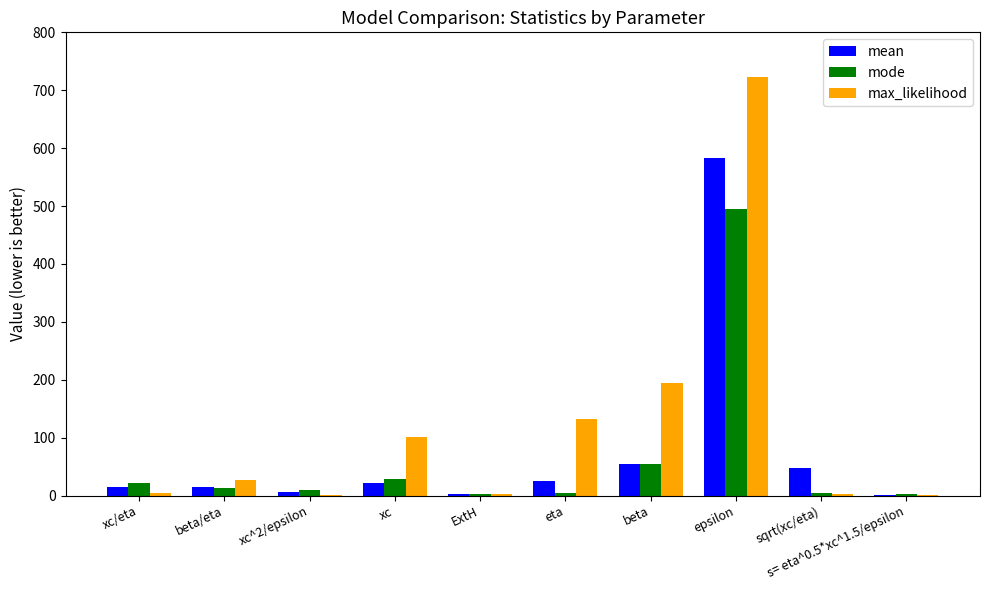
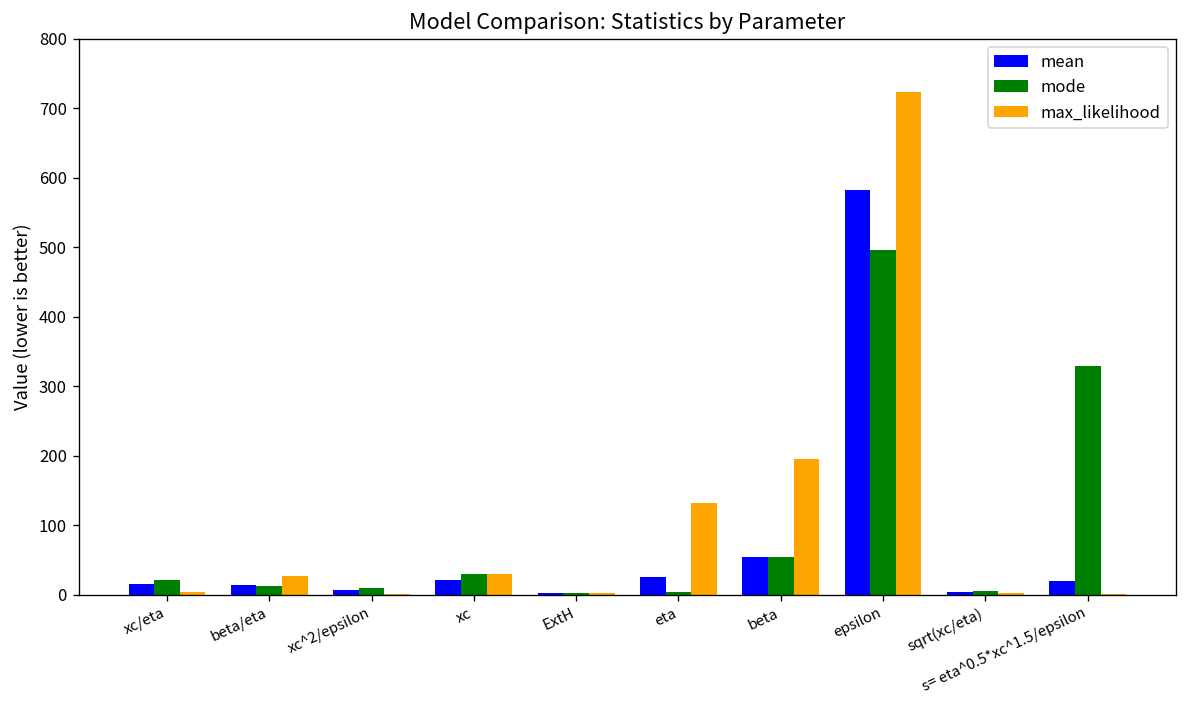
  {
    "mean": {
      "xc/eta": 20,
      "beta/eta": 10,
      "xc^2/epsilon": 10,
      "xc": 20,
      "eta": 30,
      "beta": 50,
      "epsilon": 580,
-     "sqrt(xc/eta)": 50,
-     "s= eta^0.5*xc^1.5/epsilon": 0
+     "sqrt(xc/eta)": 0,
+     "s= eta^0.5*xc^1.5/epsilon": 20
    },
    "mode": {
      "xc/eta": 20,
      "beta/eta": 10,
      "xc^2/epsilon": 10,
      "xc": 30,
      "beta": 50,
      "epsilon": 500,
      "sqrt(xc/eta)": 0,
-     "s= eta^0.5*xc^1.5/epsilon": 0
+     "s= eta^0.5*xc^1.5/epsilon": 330
    },
    "max_likelihood": {
      "beta/eta": 30,
-     "xc": 100,
+     "xc": 30,
      "eta": 130,
      "beta": 200,
      "epsilon": 720
    }
  }
